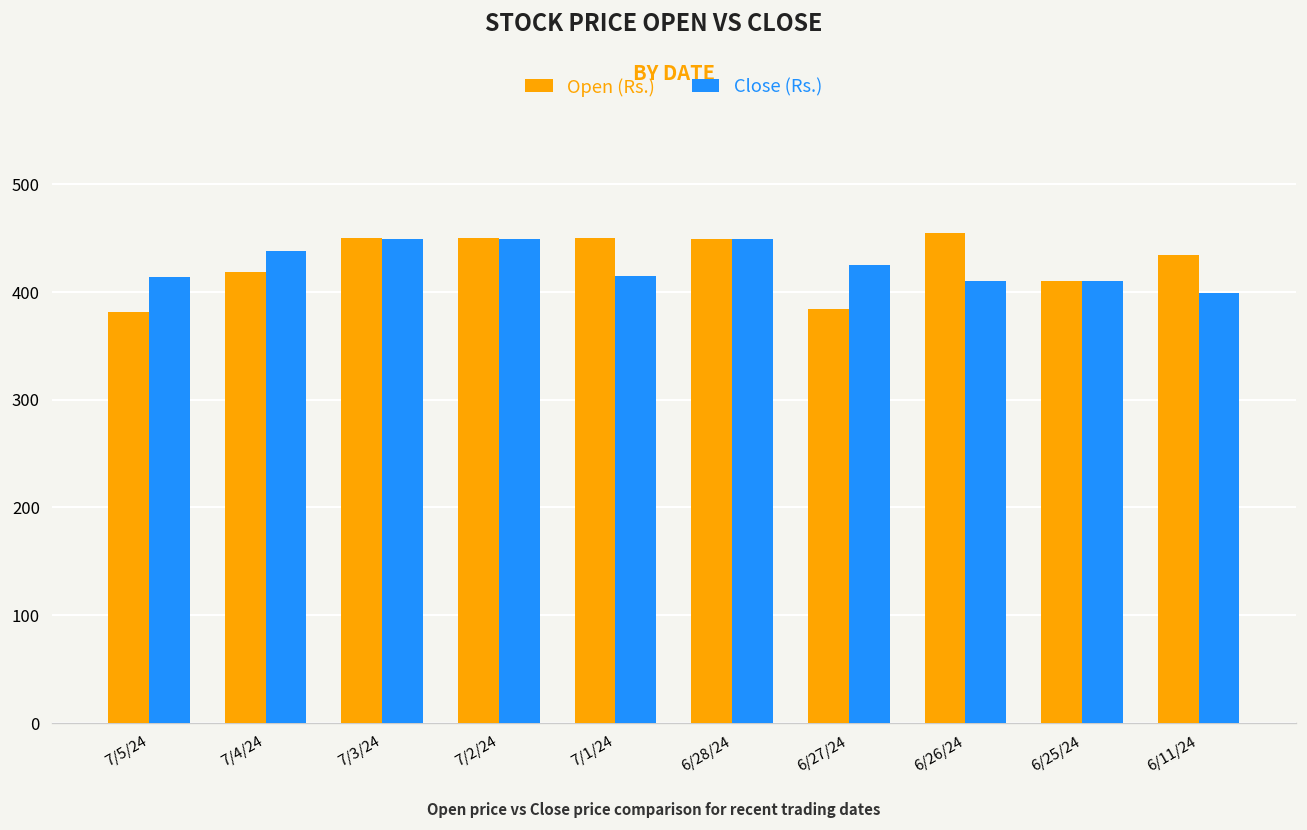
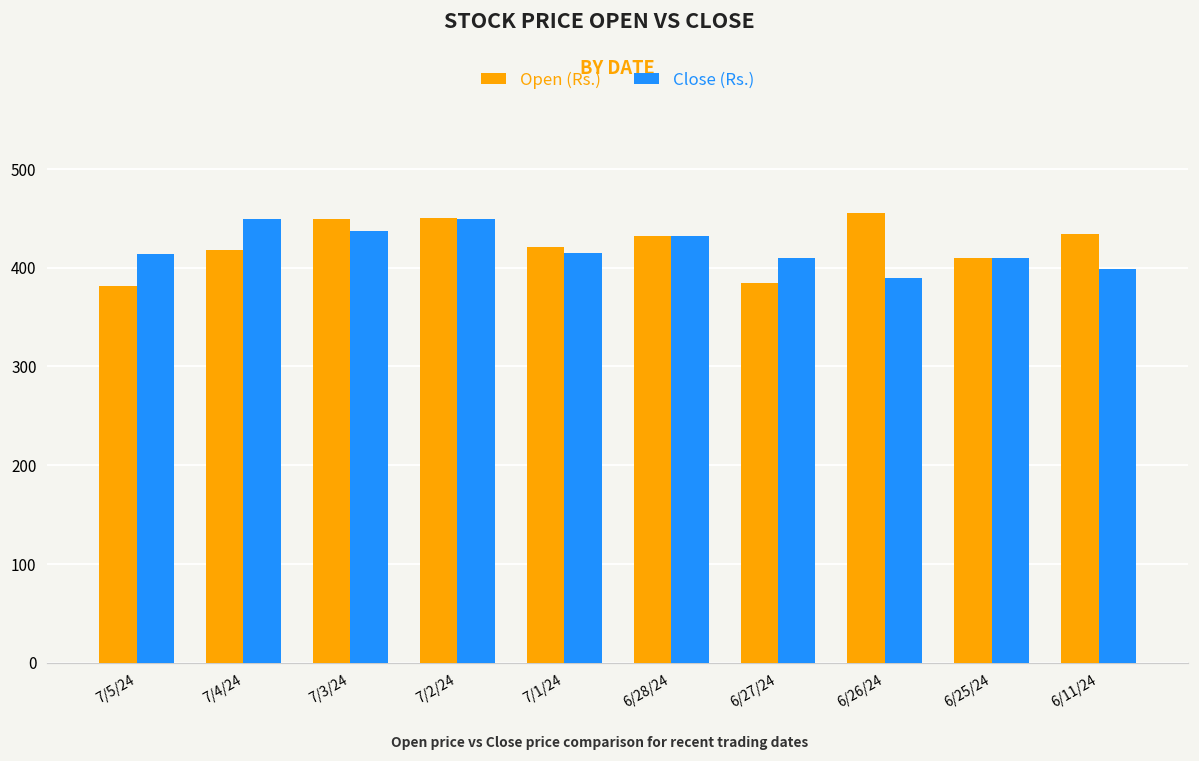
  {
    "Open (Rs.)": {
      "7/5/24": 380,
      "7/4/24": 420,
      "7/3/24": 450,
      "7/2/24": 450,
-     "7/1/24": 450,
-     "6/28/24": 450,
+     "7/1/24": 420,
+     "6/28/24": 430,
      "6/27/24": 380,
      "6/26/24": 460,
      "6/25/24": 410,
      "6/11/24": 430
    },
    "Close (Rs.)": {
      "7/5/24": 410,
-     "7/4/24": 440,
-     "7/3/24": 450,
+     "7/4/24": 450,
+     "7/3/24": 440,
      "7/2/24": 450,
      "7/1/24": 420,
-     "6/28/24": 450,
-     "6/27/24": 430,
-     "6/26/24": 410,
+     "6/28/24": 430,
+     "6/27/24": 410,
+     "6/26/24": 390,
      "6/25/24": 410,
      "6/11/24": 400
    }
  }
